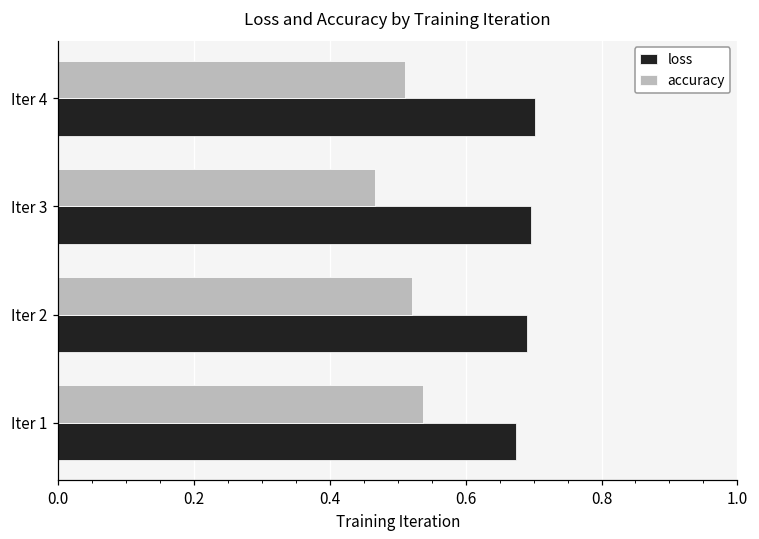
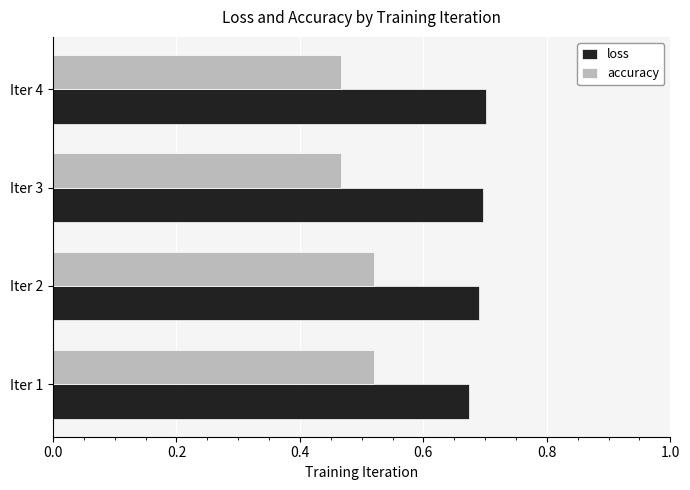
  {
    "loss": {
      "Iter 4": 0.70,
      "Iter 3": 0.70,
      "Iter 2": 0.69,
      "Iter 1": 0.67
    },
    "accuracy": {
-     "Iter 4": 0.51,
+     "Iter 4": 0.47,
      "Iter 3": 0.47,
      "Iter 2": 0.52,
-     "Iter 1": 0.54
+     "Iter 1": 0.52
    }
  }
